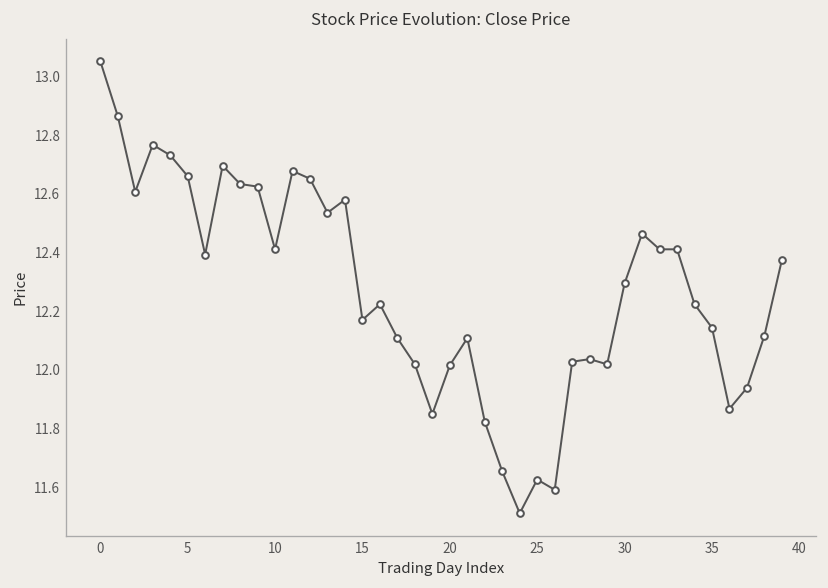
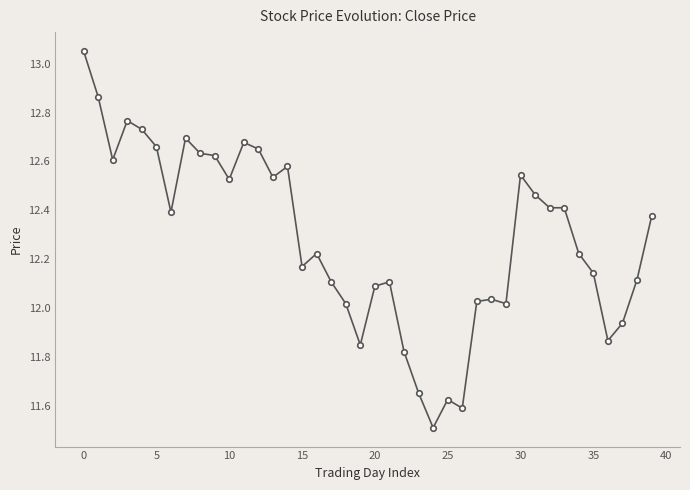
  {
    "0": 13.05,
    "5": 12.66,
-   "10": 12.41,
+   "10": 12.53,
    "15": 12.17,
-   "20": 12.02,
+   "20": 12.09,
    "25": 11.63,
-   "30": 12.30,
+   "30": 12.55,
    "35": 12.14
  }
